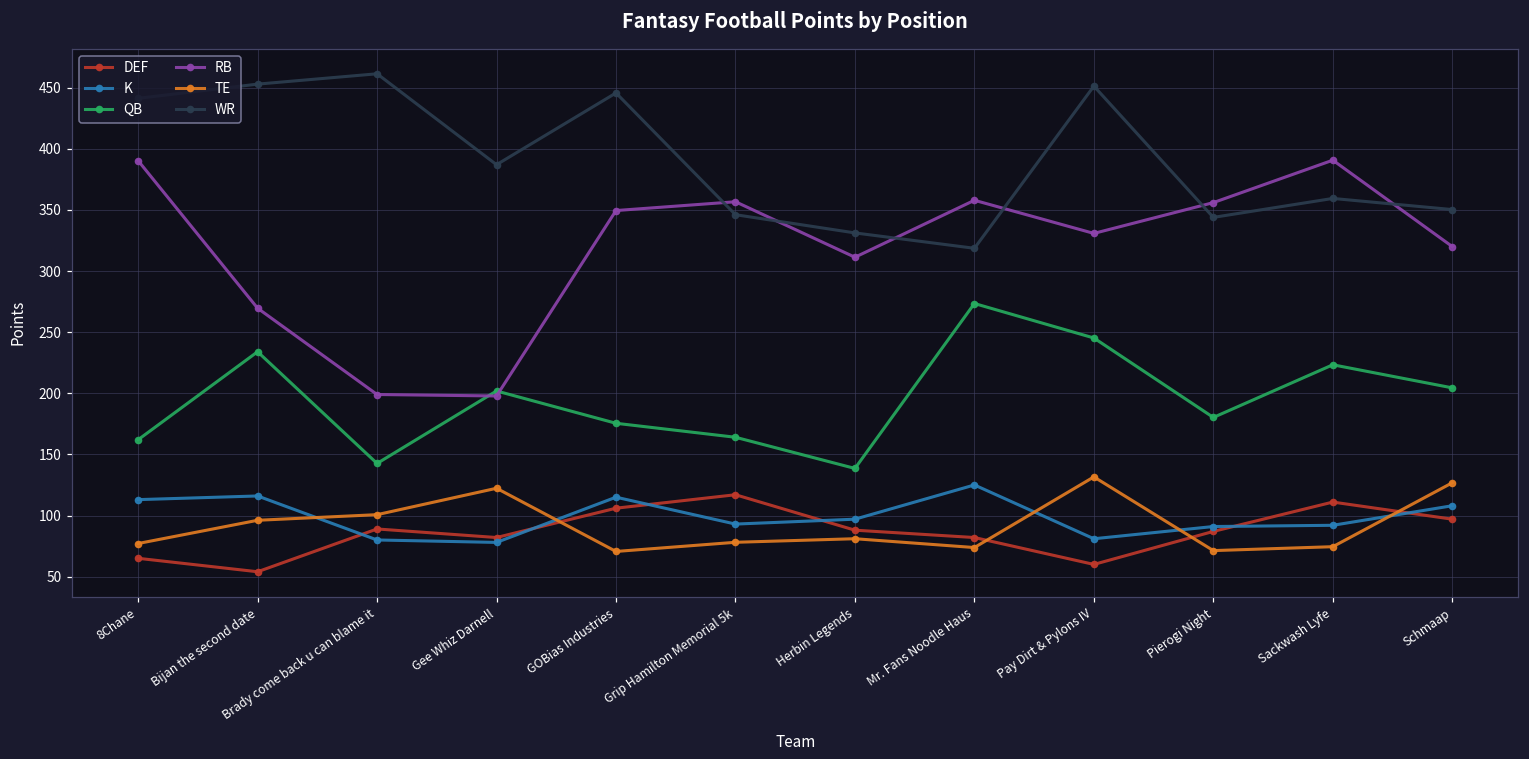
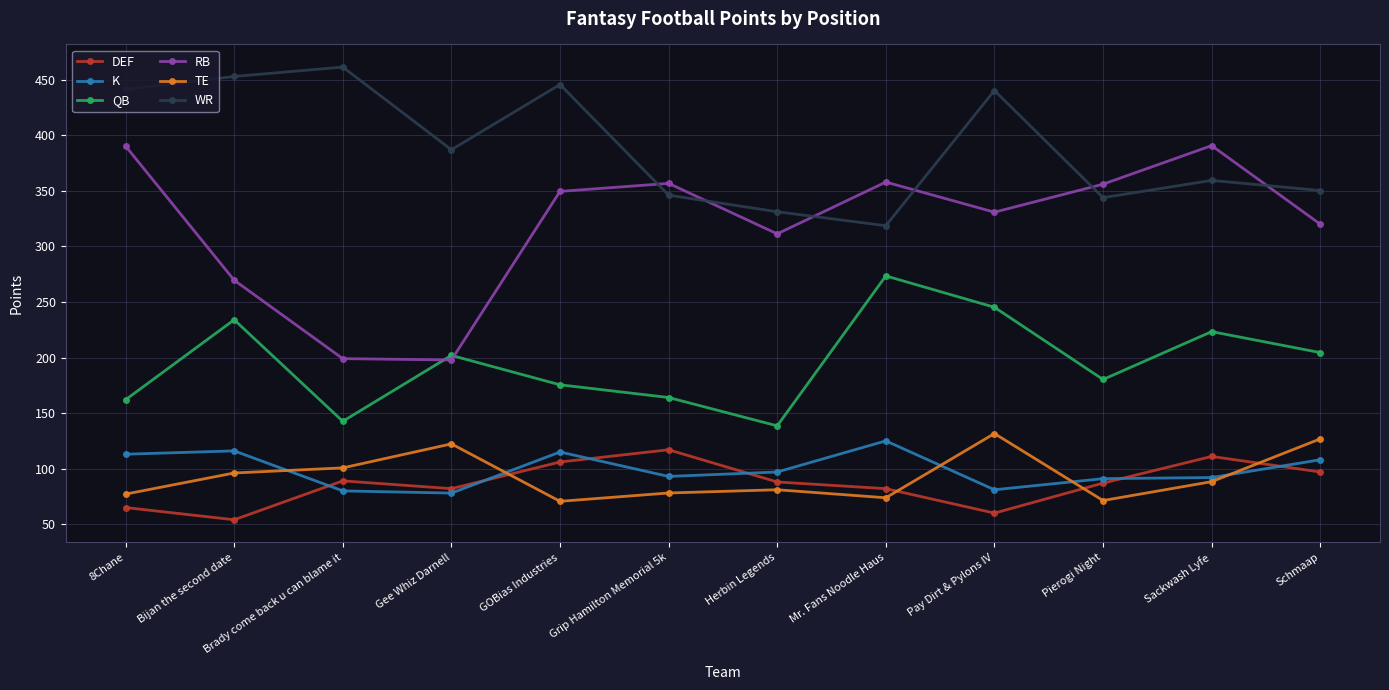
  {
    "DEF": {
      "8Chane": 65,
      "Bijan the second date": 54,
      "Brady come back u can blame it": 89,
      "Gee Whiz Darnell": 82,
      "GOBias Industries": 106,
      "Grip Hamilton Memorial 5k": 117,
      "Herbin Legends": 88,
      "Mr. Fans Noodle Haus": 82,
      "Pay Dirt & Pylons IV": 60,
      "Pierogi Night": 87,
      "Sackwash Lyfe": 111,
      "Schmaap": 97
    },
    "K": {
      "8Chane": 113,
      "Bijan the second date": 116,
      "Brady come back u can blame it": 80,
      "Gee Whiz Darnell": 78,
      "GOBias Industries": 115,
      "Grip Hamilton Memorial 5k": 93,
      "Herbin Legends": 97,
      "Mr. Fans Noodle Haus": 125,
      "Pay Dirt & Pylons IV": 81,
      "Pierogi Night": 91,
      "Sackwash Lyfe": 92,
      "Schmaap": 108
    },
    "QB": {
      "8Chane": 162,
      "Bijan the second date": 234,
      "Brady come back u can blame it": 143,
      "Gee Whiz Darnell": 202,
      "GOBias Industries": 175,
      "Grip Hamilton Memorial 5k": 164,
      "Herbin Legends": 139,
      "Mr. Fans Noodle Haus": 273,
      "Pay Dirt & Pylons IV": 245,
      "Pierogi Night": 180,
      "Sackwash Lyfe": 223,
      "Schmaap": 204
    },
    "RB": {
      "8Chane": 390,
      "Bijan the second date": 270,
      "Brady come back u can blame it": 199,
      "Gee Whiz Darnell": 198,
      "GOBias Industries": 350,
      "Grip Hamilton Memorial 5k": 357,
      "Herbin Legends": 311,
      "Mr. Fans Noodle Haus": 358,
      "Pay Dirt & Pylons IV": 331,
      "Pierogi Night": 356,
      "Sackwash Lyfe": 391,
      "Schmaap": 320
    },
    "TE": {
      "8Chane": 77,
      "Bijan the second date": 96,
      "Brady come back u can blame it": 101,
      "Gee Whiz Darnell": 122,
      "GOBias Industries": 71,
      "Grip Hamilton Memorial 5k": 78,
      "Herbin Legends": 81,
      "Mr. Fans Noodle Haus": 74,
      "Pay Dirt & Pylons IV": 132,
      "Pierogi Night": 71,
-     "Sackwash Lyfe": 75,
+     "Sackwash Lyfe": 88,
      "Schmaap": 127
    },
    "WR": {
      "Bijan the second date": 453,
      "Brady come back u can blame it": 461,
      "Gee Whiz Darnell": 387,
      "GOBias Industries": 446,
      "Grip Hamilton Memorial 5k": 346,
      "Herbin Legends": 331,
      "Mr. Fans Noodle Haus": 319,
-     "Pay Dirt & Pylons IV": 451,
+     "Pay Dirt & Pylons IV": 440,
      "Pierogi Night": 344,
      "Sackwash Lyfe": 359,
      "Schmaap": 350
    }
  }
